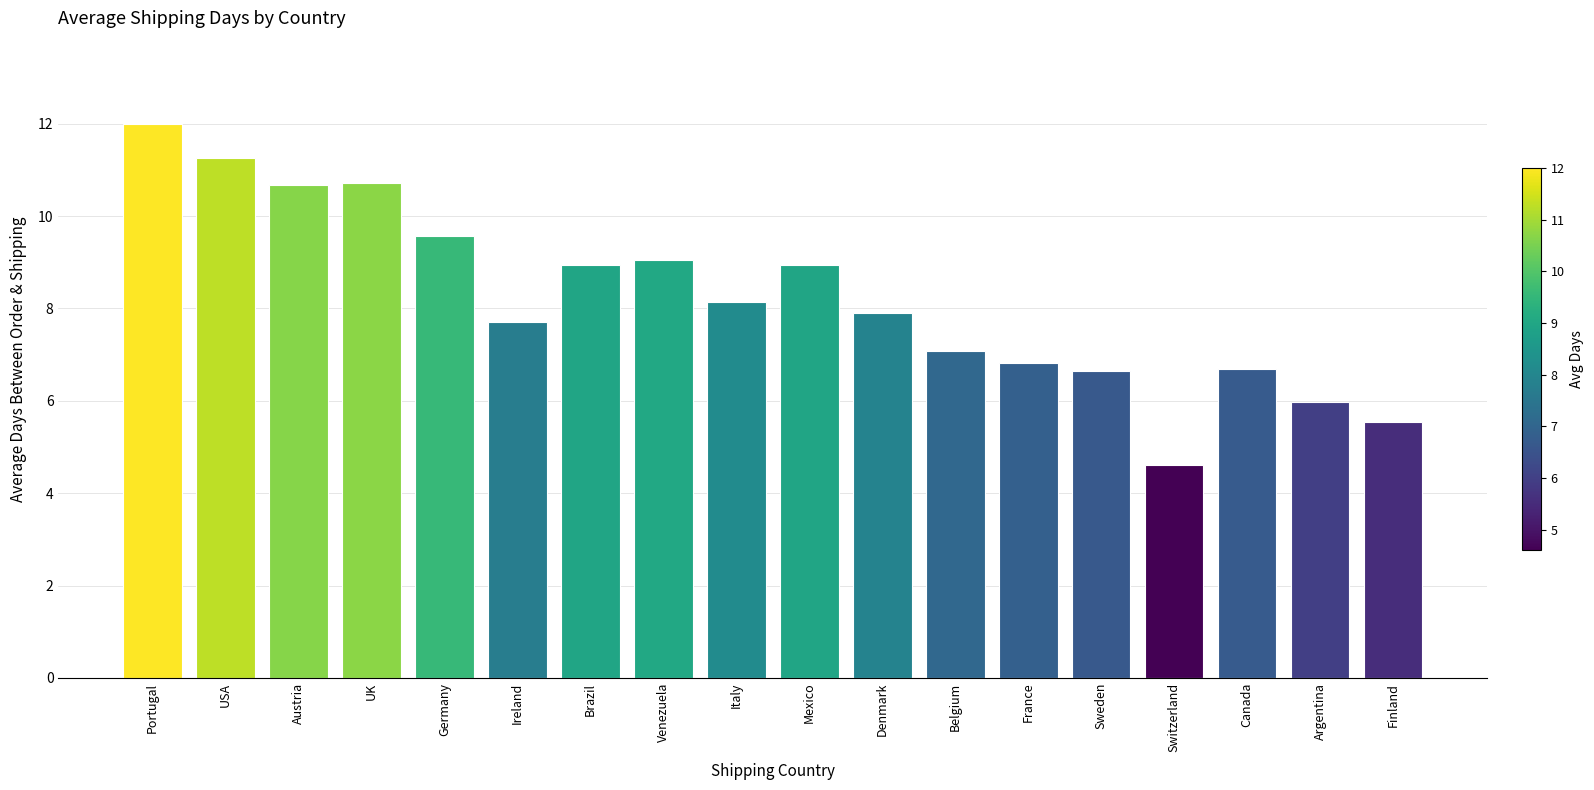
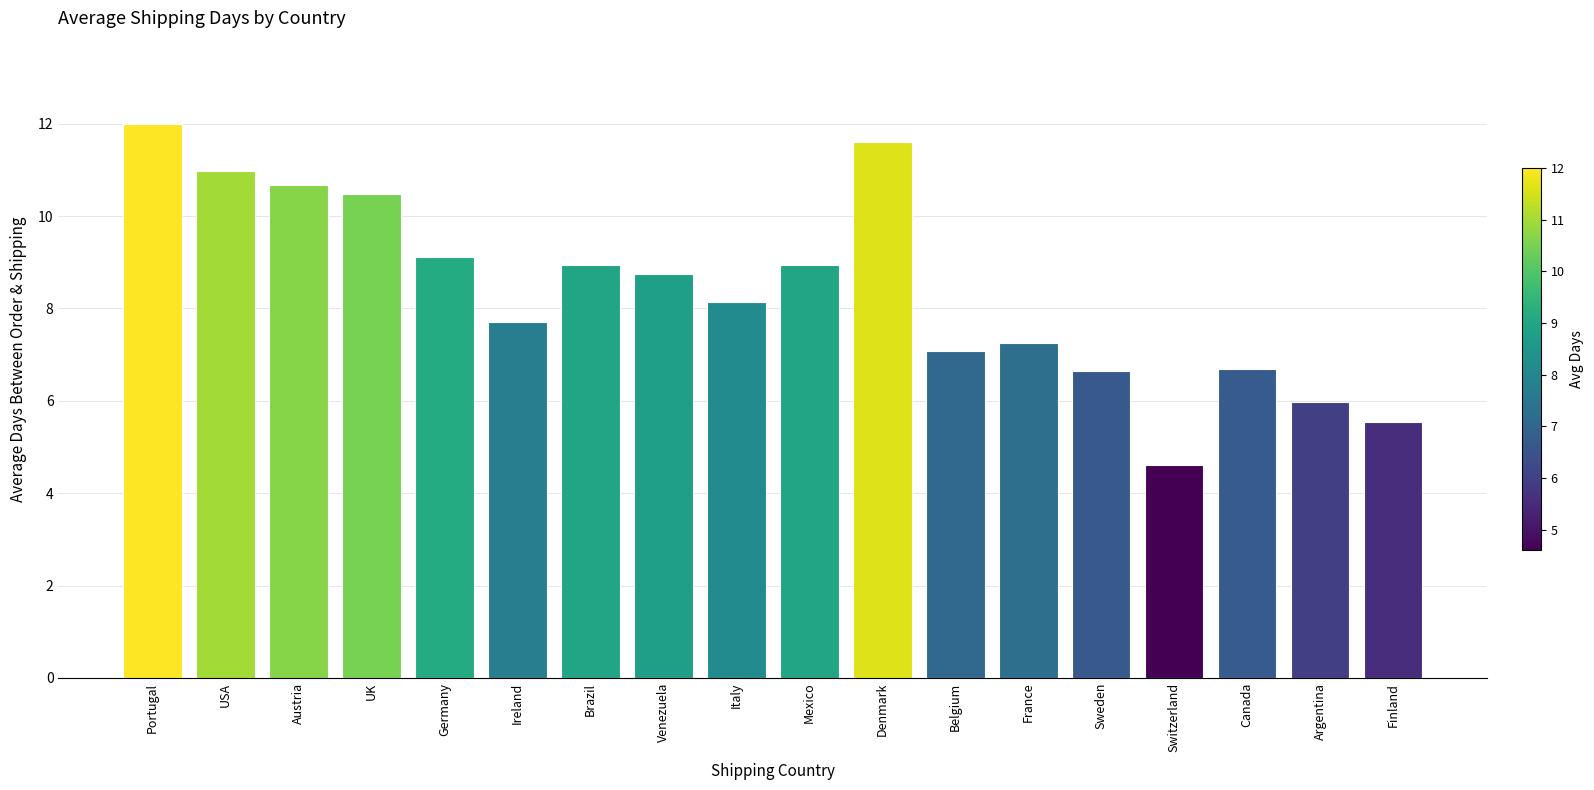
  {
    "Portugal": 12.0,
-   "USA": 11.3,
+   "USA": 11.0,
    "Austria": 10.7,
-   "UK": 10.7,
-   "Germany": 9.6,
+   "UK": 10.5,
+   "Germany": 9.1,
    "Ireland": 7.7,
    "Brazil": 9.0,
-   "Venezuela": 9.0,
+   "Venezuela": 8.8,
    "Italy": 8.1,
    "Mexico": 9.0,
-   "Denmark": 7.9,
+   "Denmark": 11.6,
    "Belgium": 7.1,
-   "France": 6.8,
+   "France": 7.3,
    "Sweden": 6.7,
    "Switzerland": 4.6,
    "Canada": 6.7,
    "Argentina": 6.0,
    "Finland": 5.5
  }
